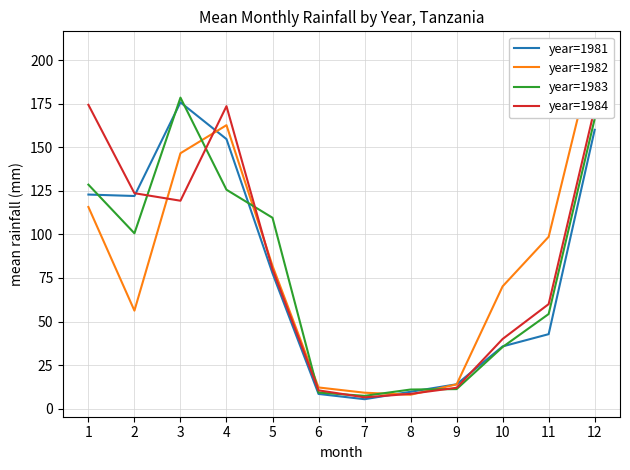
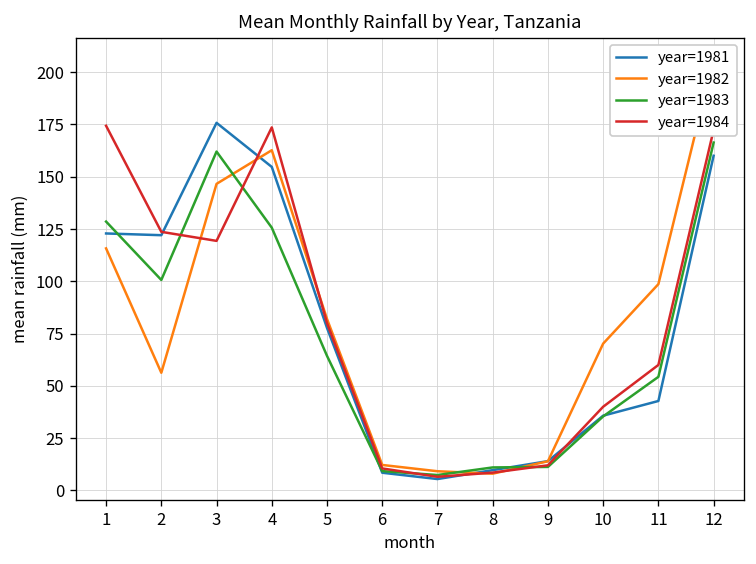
  {
    "year=1981": {
      "1": 123,
      "2": 122,
      "3": 176,
      "4": 155,
      "5": 78,
      "11": 43,
      "12": 160
    },
    "year=1982": {
      "1": 116,
      "2": 56,
      "3": 147,
      "4": 163,
      "5": 82,
      "6": 12,
      "7": 9,
      "10": 70,
      "11": 99
    },
    "year=1983": {
      "1": 129,
      "2": 101,
-     "3": 178,
+     "3": 162,
      "4": 126,
-     "5": 110,
+     "5": 64,
      "11": 54,
      "12": 166
    },
    "year=1984": {
      "1": 174,
      "2": 124,
      "3": 119,
      "4": 174,
      "5": 80,
      "10": 40,
      "11": 60
    }
  }
